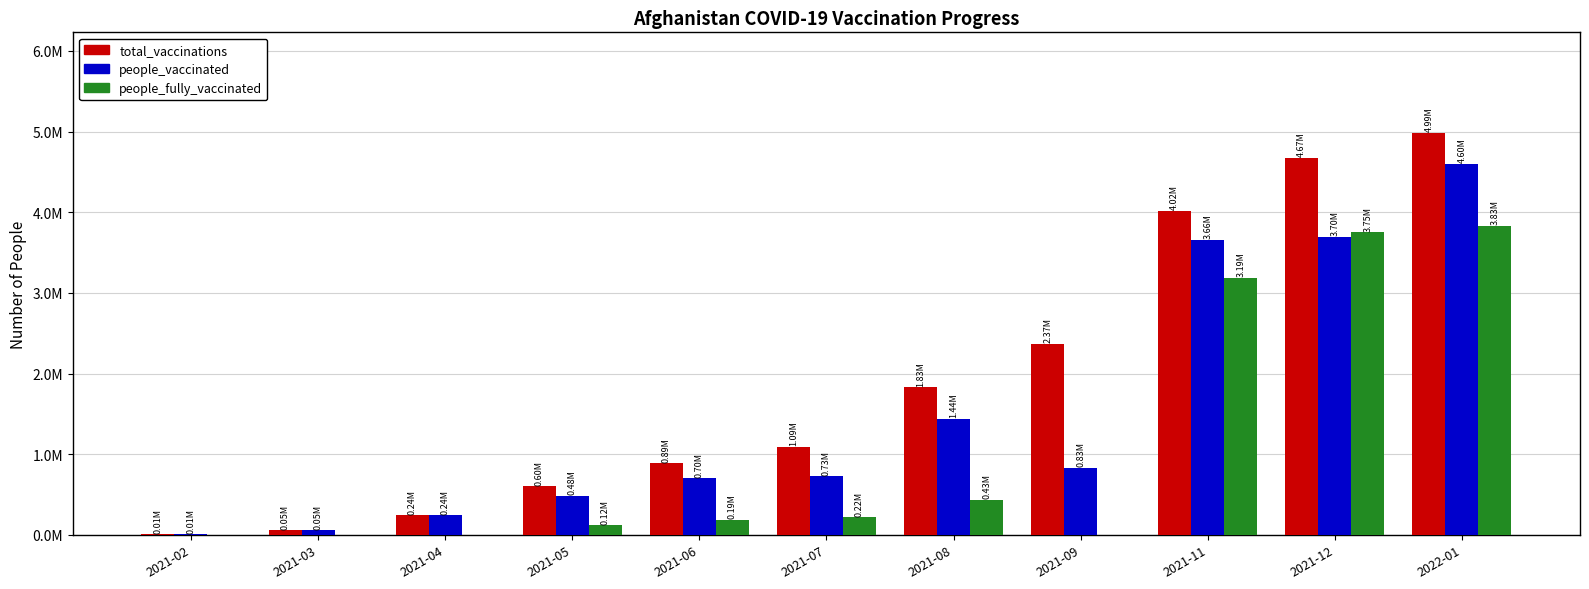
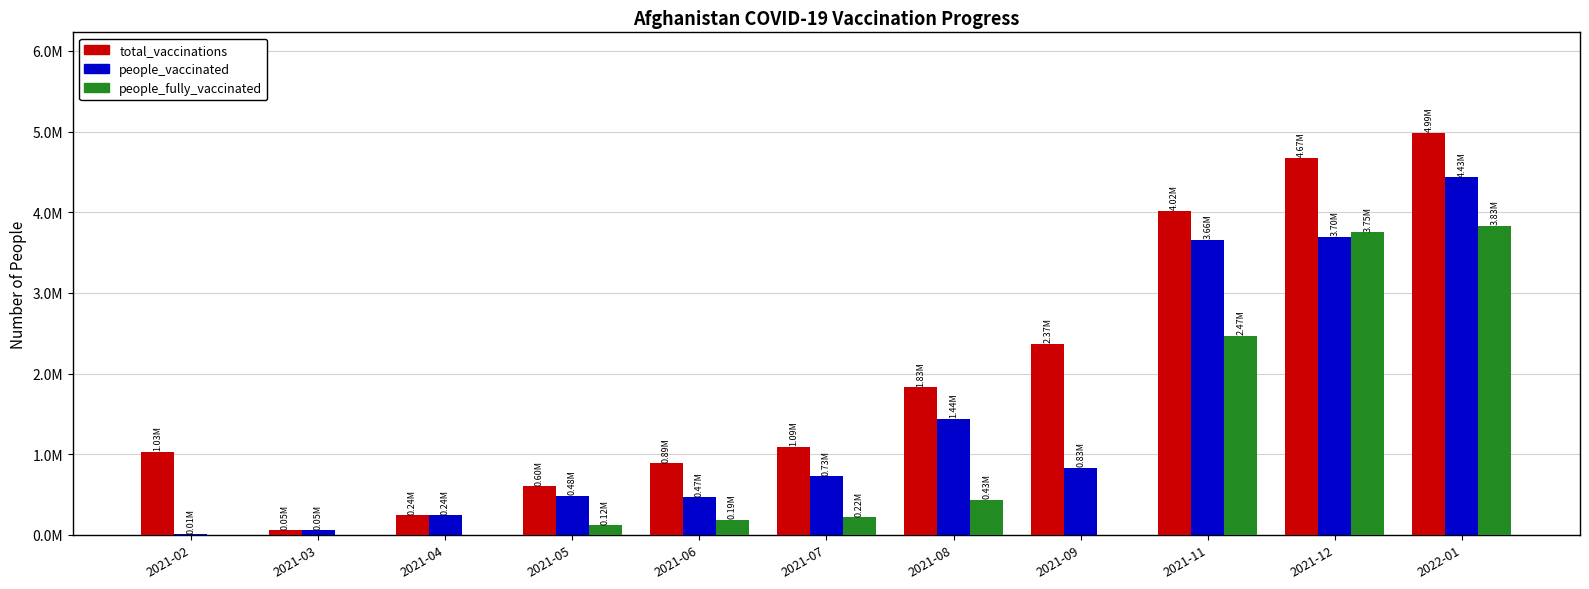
  {
    "total_vaccinations": {
-     "2021-02": "0.01M",
+     "2021-02": "1.03M",
      "2021-03": "0.05M",
      "2021-04": "0.24M",
      "2021-05": "0.60M",
      "2021-06": "0.89M",
      "2021-07": "1.09M",
      "2021-08": "1.83M",
      "2021-09": "2.37M",
      "2021-11": "4.02M",
      "2021-12": "4.67M",
      "2022-01": "4.99M"
    },
    "people_vaccinated": {
      "2021-02": "0.01M",
      "2021-03": "0.05M",
      "2021-04": "0.24M",
      "2021-05": "0.48M",
-     "2021-06": "0.70M",
+     "2021-06": "0.47M",
      "2021-07": "0.73M",
      "2021-08": "1.44M",
      "2021-09": "0.83M",
      "2021-11": "3.66M",
      "2021-12": "3.70M",
-     "2022-01": "4.60M"
+     "2022-01": "4.43M"
    },
    "people_fully_vaccinated": {
      "2021-05": "0.12M",
      "2021-06": "0.19M",
      "2021-07": "0.22M",
      "2021-08": "0.43M",
-     "2021-11": "3.19M",
+     "2021-11": "2.47M",
      "2021-12": "3.75M",
      "2022-01": "3.83M"
    }
  }
